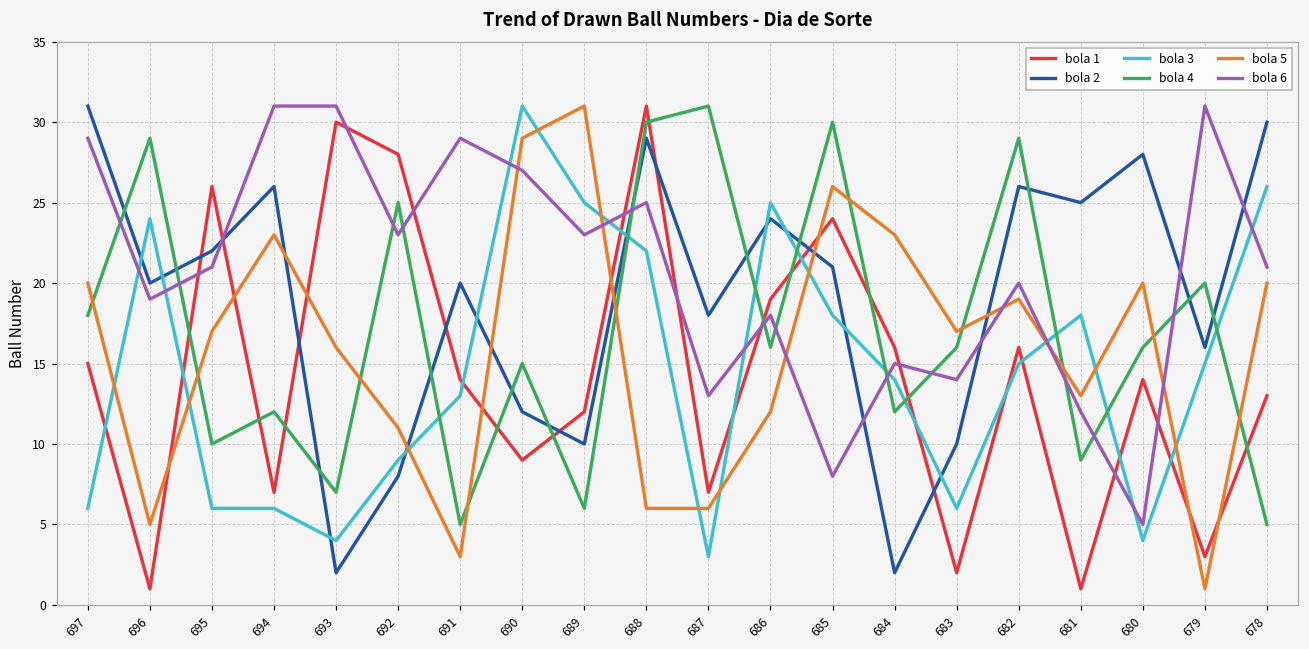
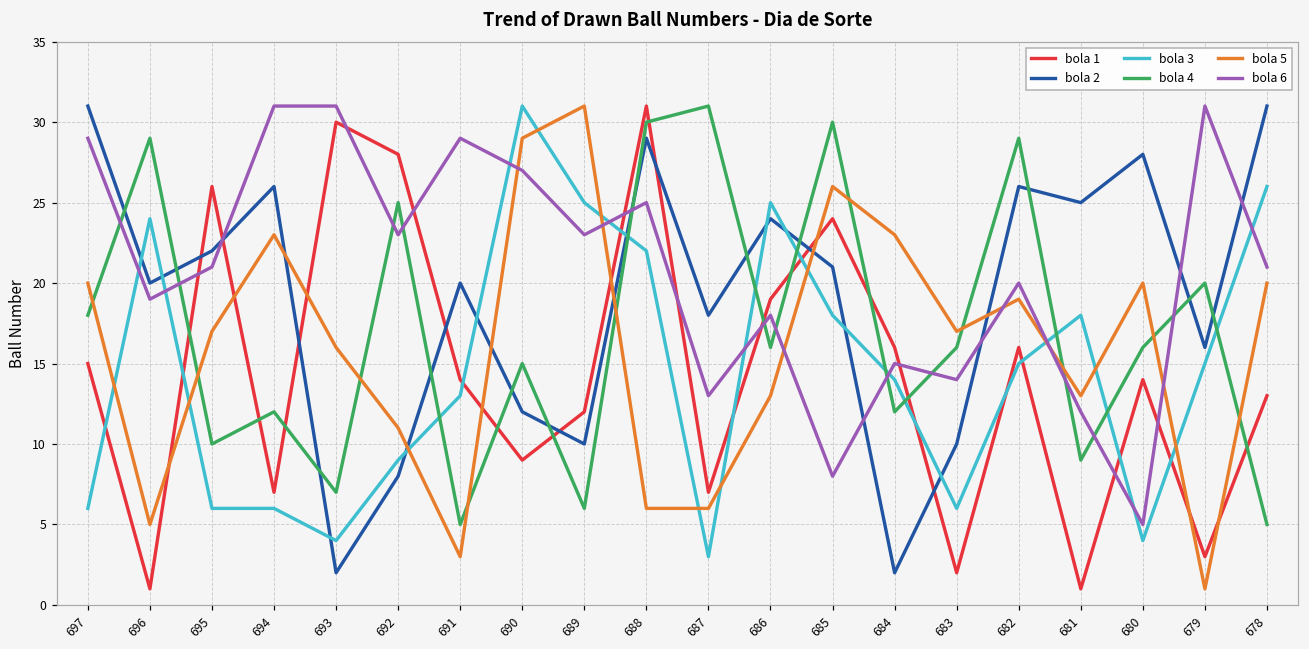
  {
    "bola 1": {
      "697": 15,
      "696": 1,
      "695": 26,
      "694": 7,
      "693": 30,
      "692": 28,
      "691": 14,
      "690": 9,
      "689": 12,
      "688": 31,
      "687": 7,
      "686": 19,
      "685": 24,
      "684": 16,
      "683": 2,
      "682": 16,
      "681": 1,
      "680": 14,
      "679": 3,
      "678": 13
    },
    "bola 2": {
      "697": 31,
      "696": 20,
      "695": 22,
      "694": 26,
      "693": 2,
      "692": 8,
      "691": 20,
      "690": 12,
      "689": 10,
      "688": 29,
      "687": 18,
      "686": 24,
      "685": 21,
      "684": 2,
      "683": 10,
      "682": 26,
      "681": 25,
      "680": 28,
      "679": 16,
-     "678": 30
+     "678": 31
    },
    "bola 3": {
      "697": 6,
      "696": 24,
      "695": 6,
      "694": 6,
      "693": 4,
      "692": 9,
      "691": 13,
      "690": 31,
      "689": 25,
      "688": 22,
      "687": 3,
      "686": 25,
      "685": 18,
      "684": 14,
      "683": 6,
      "682": 15,
      "681": 18,
      "680": 4,
      "679": 15,
      "678": 26
    },
    "bola 4": {
      "697": 18,
      "696": 29,
      "695": 10,
      "694": 12,
      "693": 7,
      "692": 25,
      "691": 5,
      "690": 15,
      "689": 6,
      "688": 30,
      "687": 31,
      "686": 16,
      "685": 30,
      "684": 12,
      "683": 16,
      "682": 29,
      "681": 9,
      "680": 16,
      "679": 20,
      "678": 5
    },
    "bola 5": {
      "697": 20,
      "696": 5,
      "695": 17,
      "694": 23,
      "693": 16,
      "692": 11,
      "691": 3,
      "690": 29,
      "689": 31,
      "688": 6,
      "687": 6,
-     "686": 12,
+     "686": 13,
      "685": 26,
      "684": 23,
      "683": 17,
      "682": 19,
      "681": 13,
      "680": 20,
      "679": 1,
      "678": 20
    },
    "bola 6": {
      "697": 29,
      "696": 19,
      "695": 21,
      "694": 31,
      "693": 31,
      "692": 23,
      "691": 29,
      "690": 27,
      "689": 23,
      "688": 25,
      "687": 13,
      "686": 18,
      "685": 8,
      "684": 15,
      "683": 14,
      "682": 20,
      "681": 12,
      "680": 5,
      "679": 31,
      "678": 21
    }
  }
